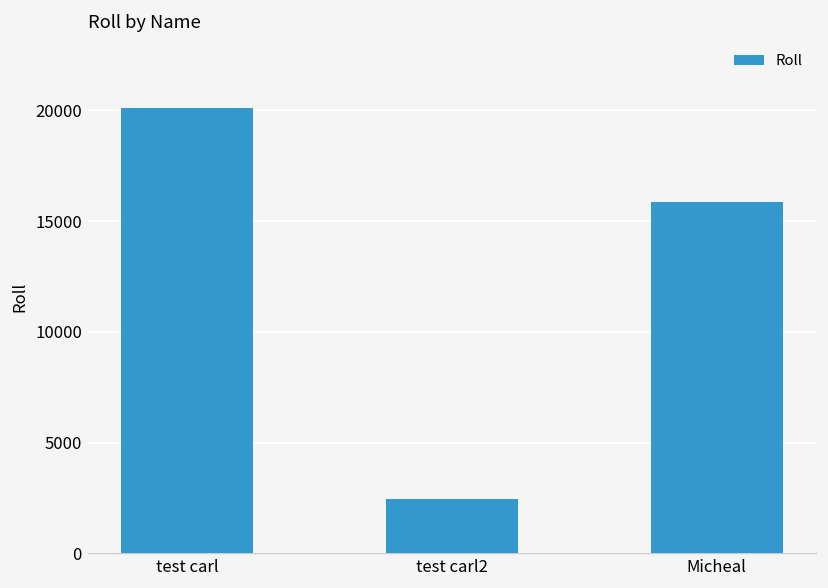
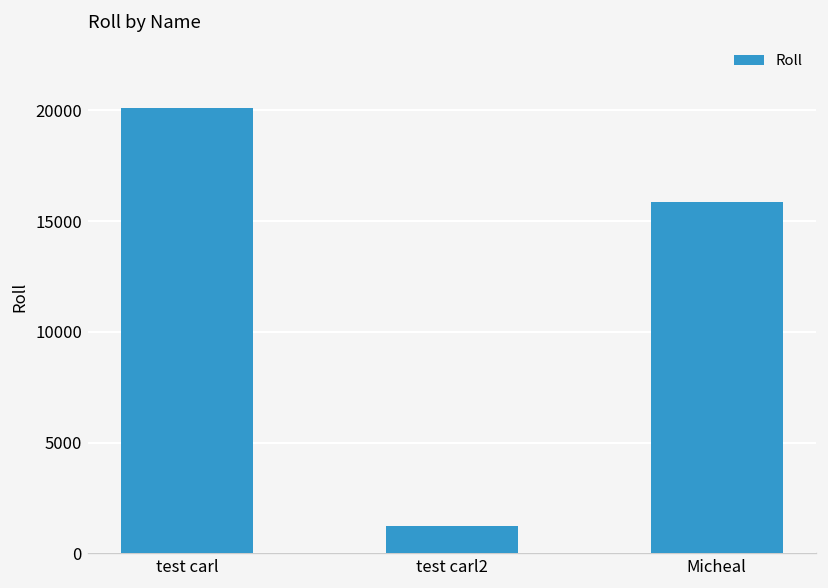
  {
    "test carl": 20100,
-   "test carl2": 2400,
+   "test carl2": 1200,
    "Micheal": 15900
  }
